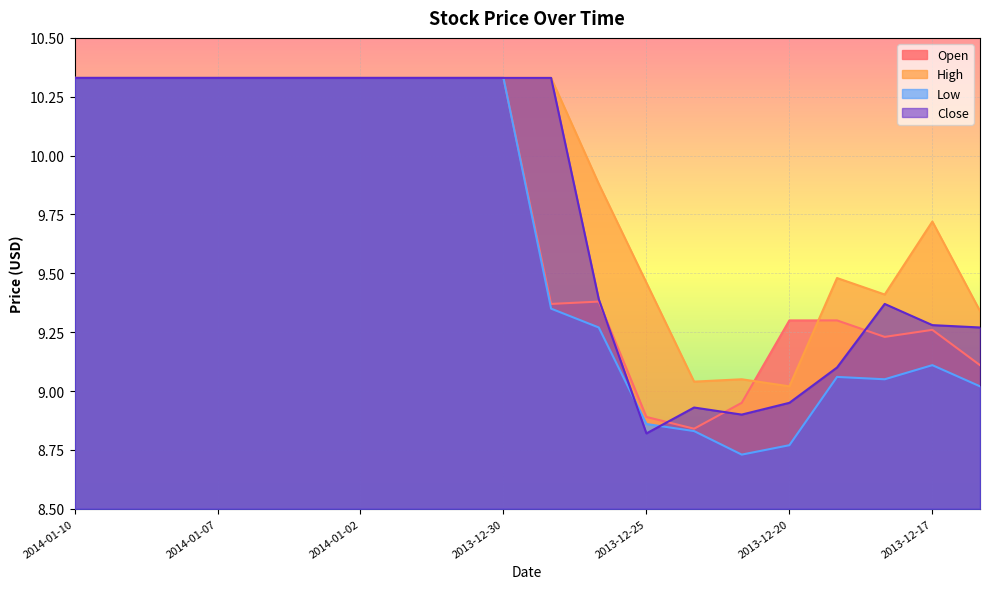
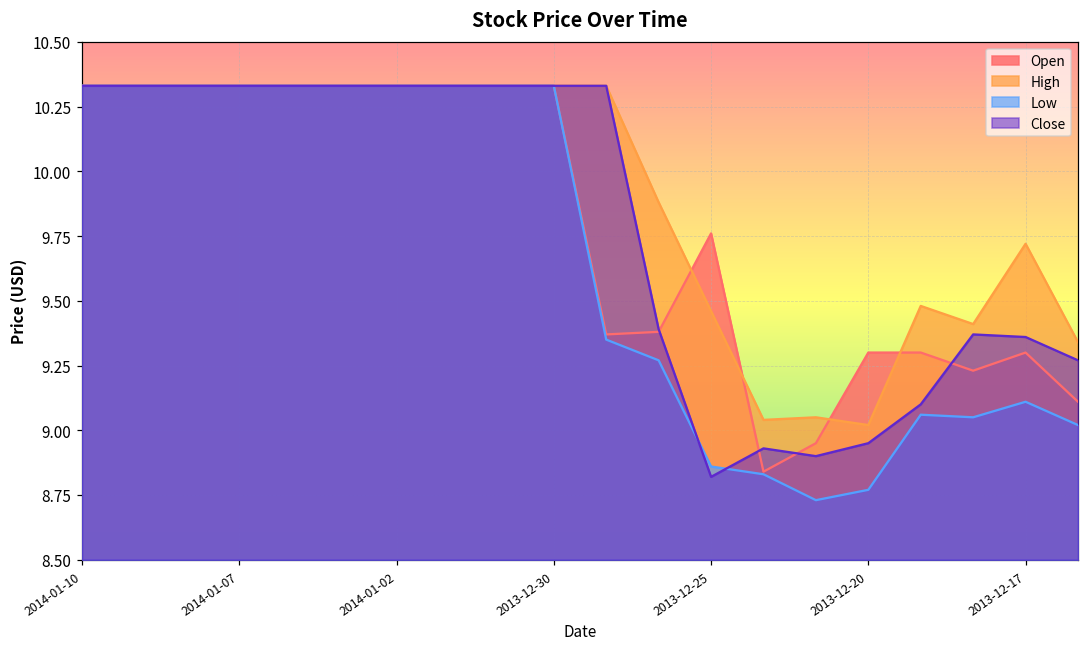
  {
    "Open": {
-     "2013-12-25": 8.89,
+     "2013-12-25": 9.76,
      "2013-12-20": 9.30,
-     "2013-12-17": 9.26
+     "2013-12-17": 9.30
    },
    "High": {
      "2013-12-25": 9.46,
      "2013-12-20": 9.02,
      "2013-12-17": 9.72
    },
    "Low": {
      "2013-12-25": 8.86,
      "2013-12-20": 8.77,
      "2013-12-17": 9.11
    },
    "Close": {
      "2013-12-25": 8.82,
      "2013-12-20": 8.95,
-     "2013-12-17": 9.28
+     "2013-12-17": 9.36
    }
  }
